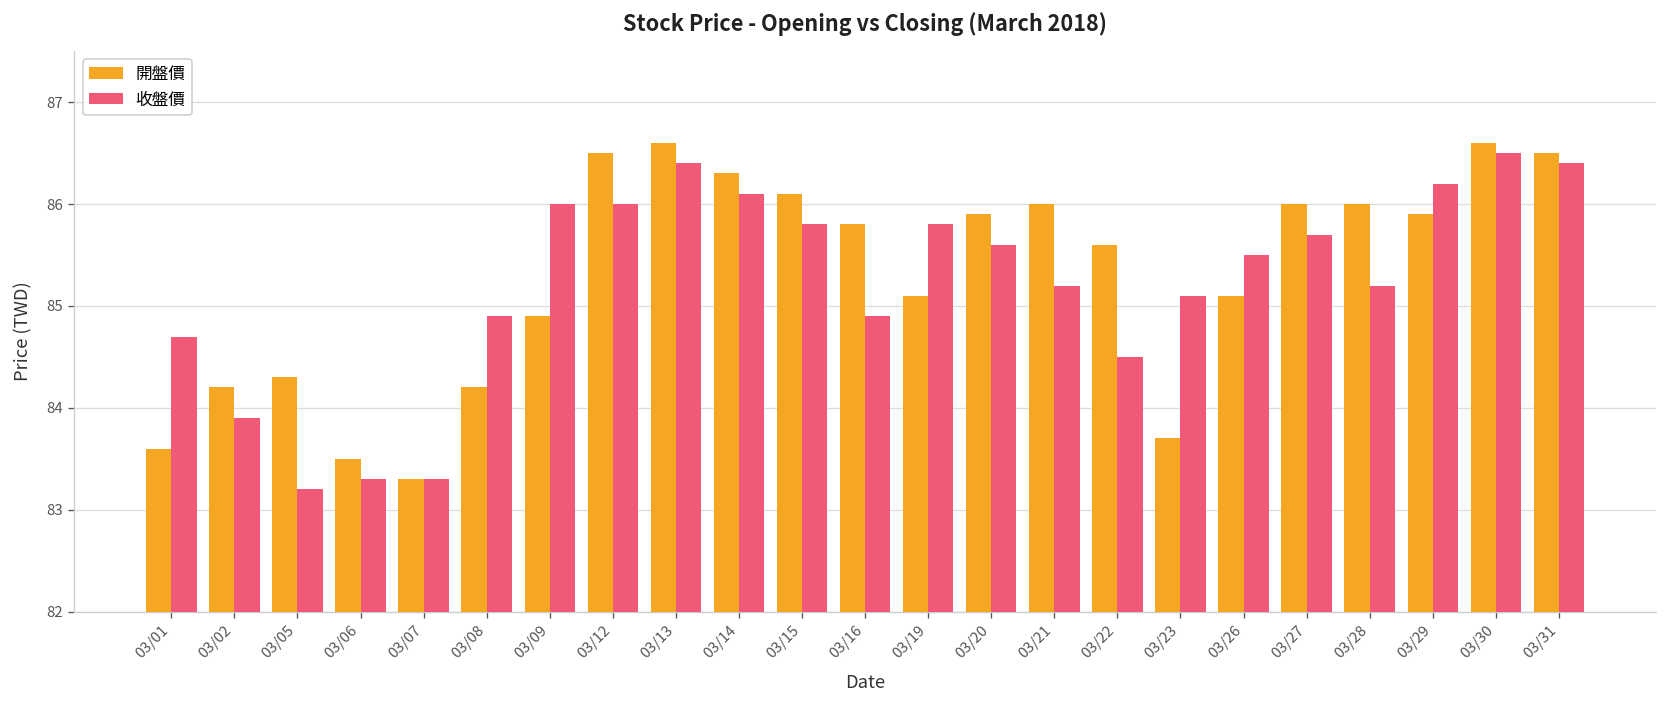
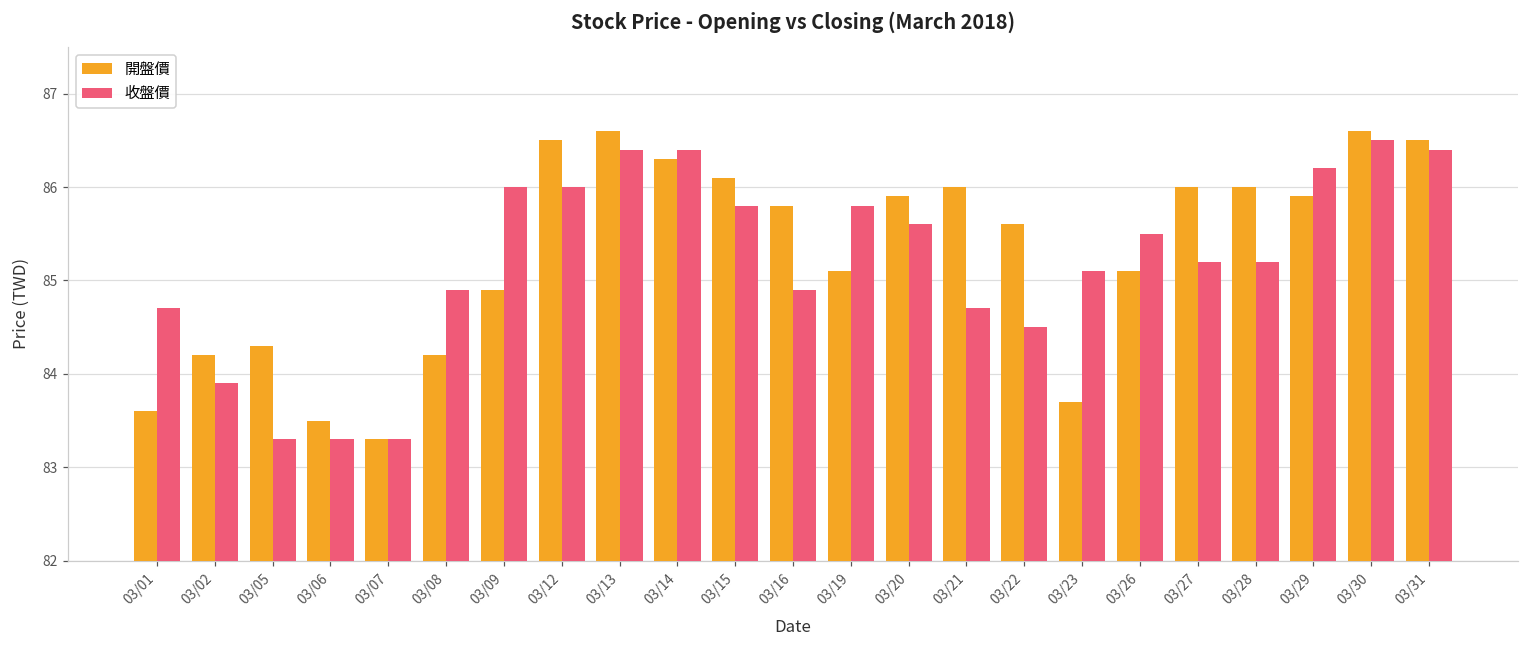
  {
    "開盤價": {
      "03/01": 83.6,
      "03/02": 84.2,
      "03/05": 84.3,
      "03/06": 83.5,
      "03/07": 83.3,
      "03/08": 84.2,
      "03/09": 84.9,
      "03/12": 86.5,
      "03/13": 86.6,
      "03/14": 86.3,
      "03/15": 86.1,
      "03/16": 85.8,
      "03/19": 85.1,
      "03/20": 85.9,
      "03/21": 86.0,
      "03/22": 85.6,
      "03/23": 83.7,
      "03/26": 85.1,
      "03/27": 86.0,
      "03/28": 86.0,
      "03/29": 85.9,
      "03/30": 86.6,
      "03/31": 86.5
    },
    "收盤價": {
      "03/01": 84.7,
      "03/02": 83.9,
-     "03/05": 83.2,
+     "03/05": 83.3,
      "03/06": 83.3,
      "03/07": 83.3,
      "03/08": 84.9,
      "03/09": 86.0,
      "03/12": 86.0,
      "03/13": 86.4,
-     "03/14": 86.1,
+     "03/14": 86.4,
      "03/15": 85.8,
      "03/16": 84.9,
      "03/19": 85.8,
      "03/20": 85.6,
-     "03/21": 85.2,
+     "03/21": 84.7,
      "03/22": 84.5,
      "03/23": 85.1,
      "03/26": 85.5,
-     "03/27": 85.7,
+     "03/27": 85.2,
      "03/28": 85.2,
      "03/29": 86.2,
      "03/30": 86.5,
      "03/31": 86.4
    }
  }
